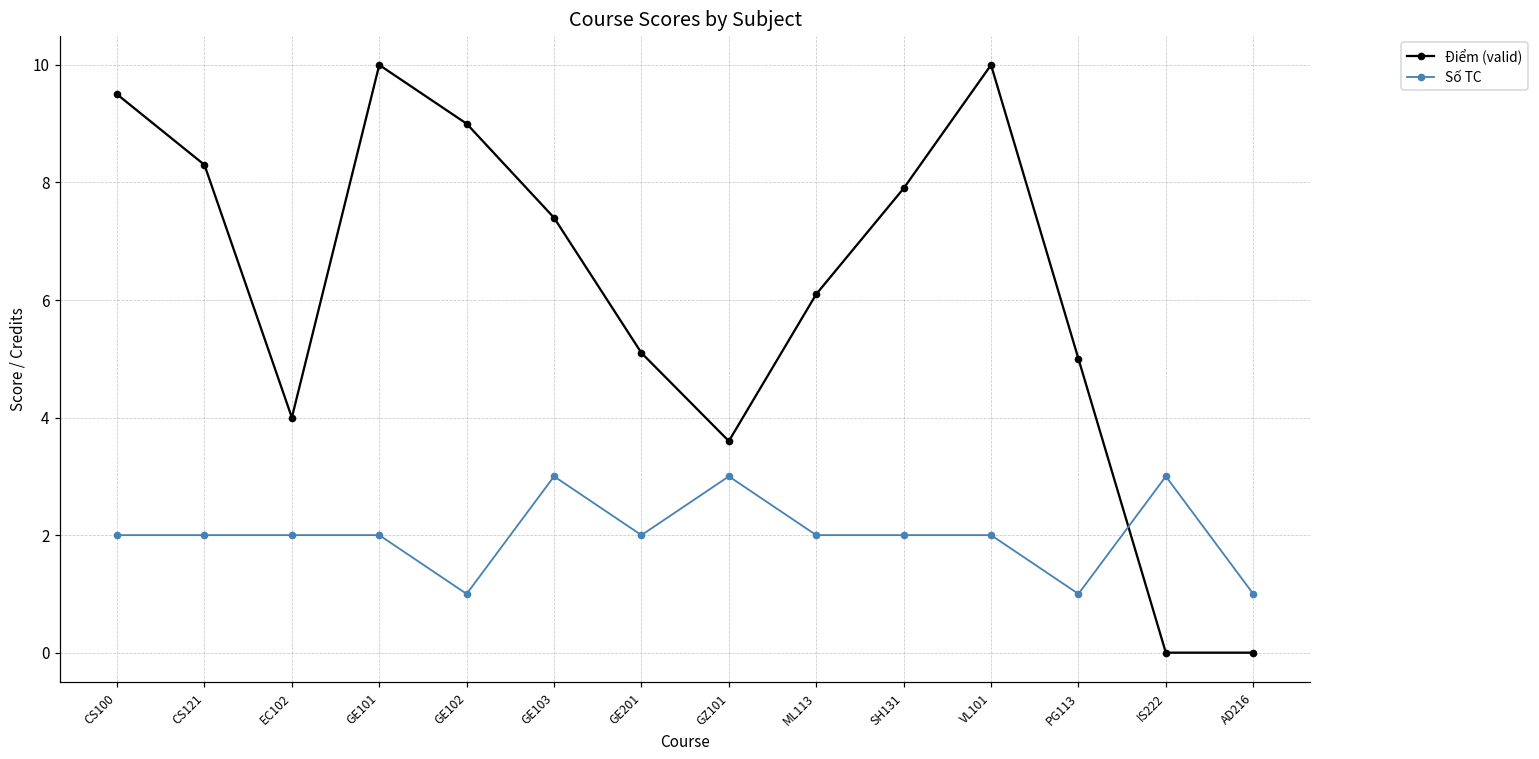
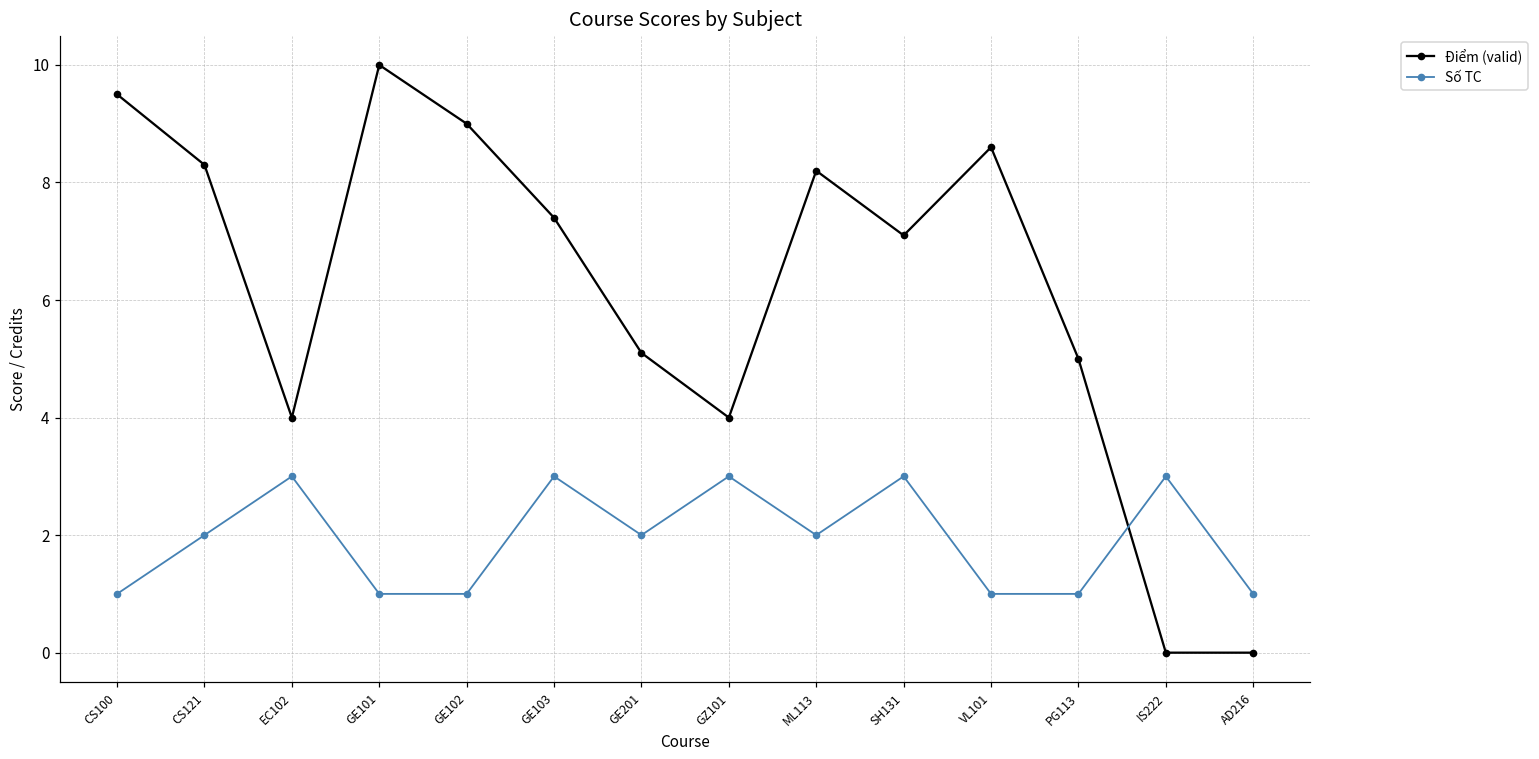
  {
    "Điểm (valid)": {
      "CS100": 9.5,
      "CS121": 8.3,
      "EC102": 4.0,
      "GE101": 10.0,
      "GE102": 9.0,
      "GE103": 7.4,
      "GE201": 5.1,
-     "GZ101": 3.6,
-     "ML113": 6.1,
-     "SH131": 7.9,
-     "VL101": 10.0,
+     "GZ101": 4.0,
+     "ML113": 8.2,
+     "SH131": 7.1,
+     "VL101": 8.6,
      "PG113": 5.0,
      "IS222": 0.0,
      "AD216": 0.0
    },
    "Số TC": {
-     "CS100": 2,
+     "CS100": 1,
      "CS121": 2,
-     "EC102": 2,
-     "GE101": 2,
+     "EC102": 3,
+     "GE101": 1,
      "GE102": 1,
      "GE103": 3,
      "GE201": 2,
      "GZ101": 3,
      "ML113": 2,
-     "SH131": 2,
-     "VL101": 2,
+     "SH131": 3,
+     "VL101": 1,
      "PG113": 1,
      "IS222": 3,
      "AD216": 1
    }
  }
